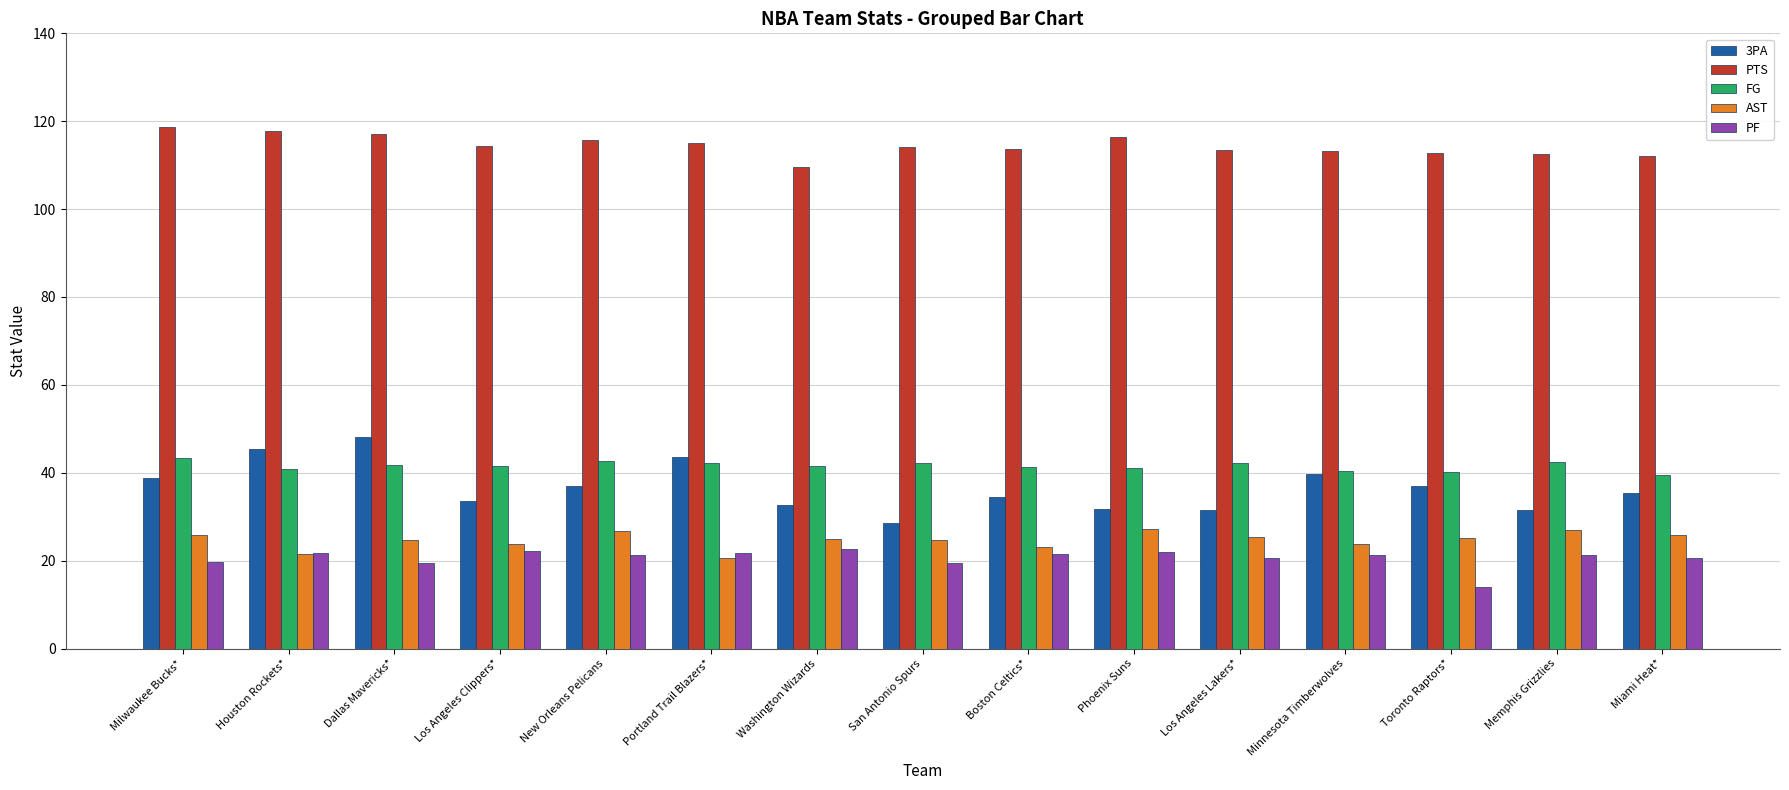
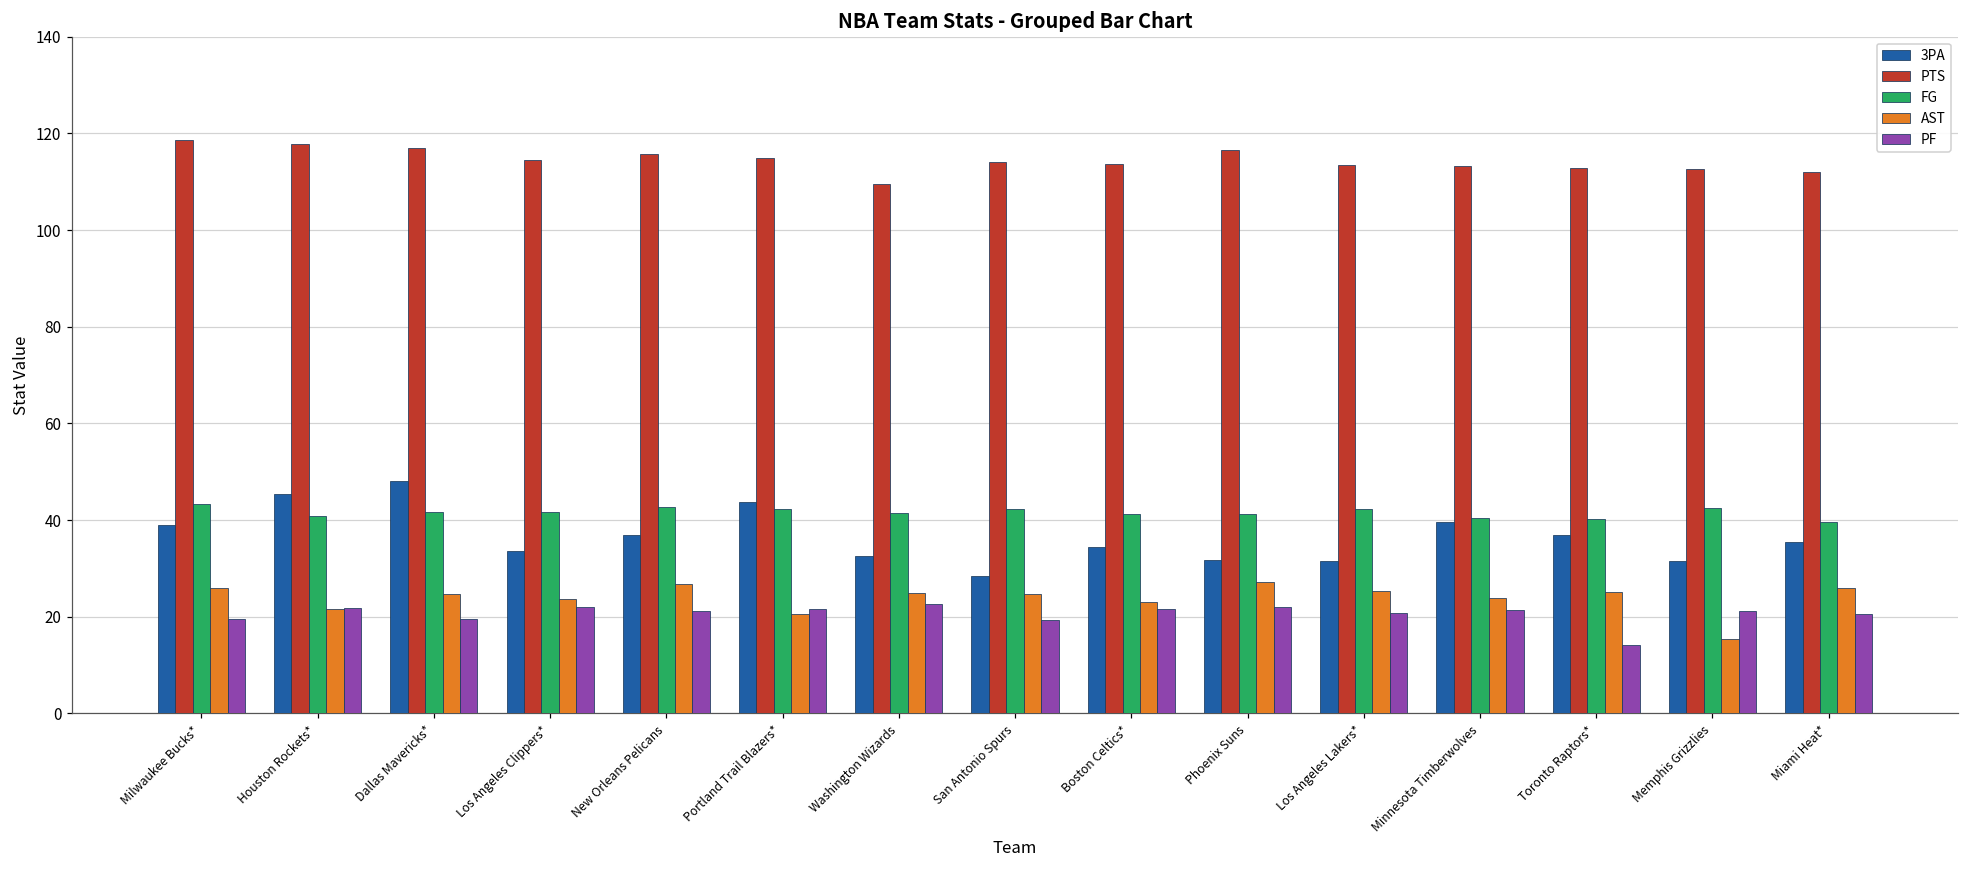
  {
    "3PA": {
      "Milwaukee Bucks*": 39,
      "Houston Rockets*": 45,
      "Dallas Mavericks*": 48,
      "Los Angeles Clippers*": 34,
      "New Orleans Pelicans": 37,
      "Portland Trail Blazers*": 44,
      "Washington Wizards": 33,
      "San Antonio Spurs": 29,
      "Boston Celtics*": 35,
      "Phoenix Suns": 32,
      "Los Angeles Lakers*": 32,
      "Minnesota Timberwolves": 40,
      "Toronto Raptors*": 37,
      "Memphis Grizzlies": 32,
      "Miami Heat*": 35
    },
    "PTS": {
      "Milwaukee Bucks*": 119,
      "Houston Rockets*": 118,
      "Dallas Mavericks*": 117,
      "Los Angeles Clippers*": 114,
      "New Orleans Pelicans": 116,
      "Portland Trail Blazers*": 115,
      "Washington Wizards": 110,
      "San Antonio Spurs": 114,
      "Boston Celtics*": 114,
      "Phoenix Suns": 117,
      "Los Angeles Lakers*": 113,
      "Minnesota Timberwolves": 113,
      "Toronto Raptors*": 113,
      "Memphis Grizzlies": 113,
      "Miami Heat*": 112
    },
    "FG": {
      "Milwaukee Bucks*": 43,
      "Houston Rockets*": 41,
      "Dallas Mavericks*": 42,
      "Los Angeles Clippers*": 42,
      "New Orleans Pelicans": 43,
      "Portland Trail Blazers*": 42,
      "Washington Wizards": 42,
      "San Antonio Spurs": 42,
      "Boston Celtics*": 41,
      "Phoenix Suns": 41,
      "Los Angeles Lakers*": 42,
      "Minnesota Timberwolves": 40,
      "Toronto Raptors*": 40,
      "Memphis Grizzlies": 43,
      "Miami Heat*": 40
    },
    "AST": {
      "Milwaukee Bucks*": 26,
      "Houston Rockets*": 22,
      "Dallas Mavericks*": 25,
      "Los Angeles Clippers*": 24,
      "New Orleans Pelicans": 27,
      "Portland Trail Blazers*": 21,
      "Washington Wizards": 25,
      "San Antonio Spurs": 25,
      "Boston Celtics*": 23,
      "Phoenix Suns": 27,
      "Los Angeles Lakers*": 25,
      "Minnesota Timberwolves": 24,
      "Toronto Raptors*": 25,
-     "Memphis Grizzlies": 27,
+     "Memphis Grizzlies": 15,
      "Miami Heat*": 26
    },
    "PF": {
      "Milwaukee Bucks*": 20,
      "Houston Rockets*": 22,
      "Dallas Mavericks*": 20,
      "Los Angeles Clippers*": 22,
      "New Orleans Pelicans": 21,
      "Portland Trail Blazers*": 22,
      "Washington Wizards": 23,
      "San Antonio Spurs": 19,
      "Boston Celtics*": 22,
      "Phoenix Suns": 22,
      "Los Angeles Lakers*": 21,
      "Minnesota Timberwolves": 21,
      "Toronto Raptors*": 14,
      "Memphis Grizzlies": 21,
      "Miami Heat*": 21
    }
  }
